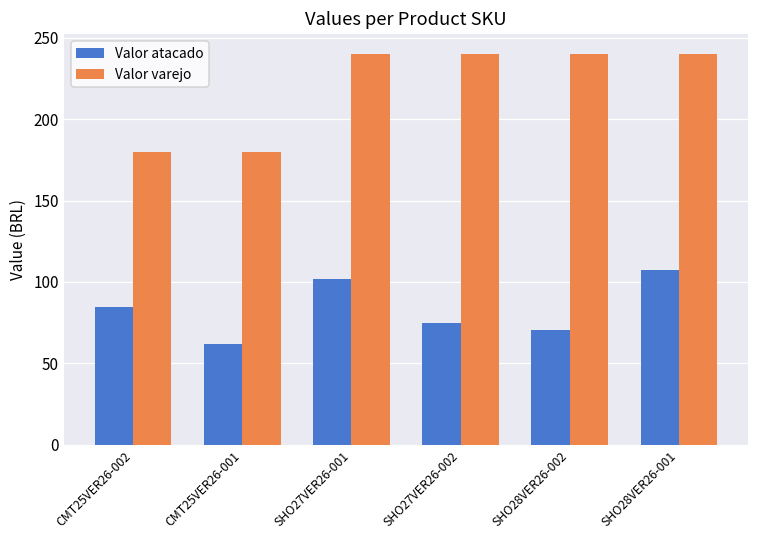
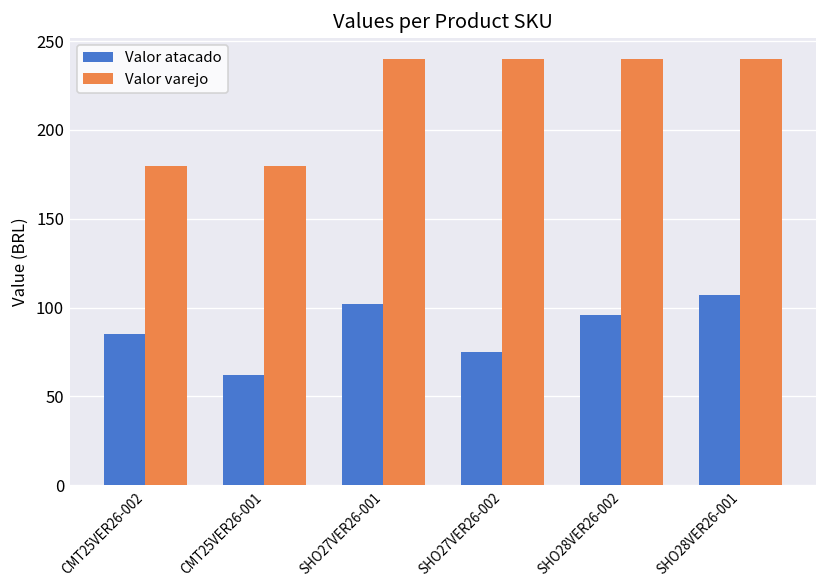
  {
    "Valor atacado": {
      "CMT25VER26-002": 85,
      "CMT25VER26-001": 62,
      "SHO27VER26-001": 102,
      "SHO27VER26-002": 75,
-     "SHO28VER26-002": 71,
+     "SHO28VER26-002": 96,
      "SHO28VER26-001": 107
    },
    "Valor varejo": {
      "CMT25VER26-002": 180,
      "CMT25VER26-001": 180,
      "SHO27VER26-001": 240,
      "SHO27VER26-002": 240,
      "SHO28VER26-002": 240,
      "SHO28VER26-001": 240
    }
  }
